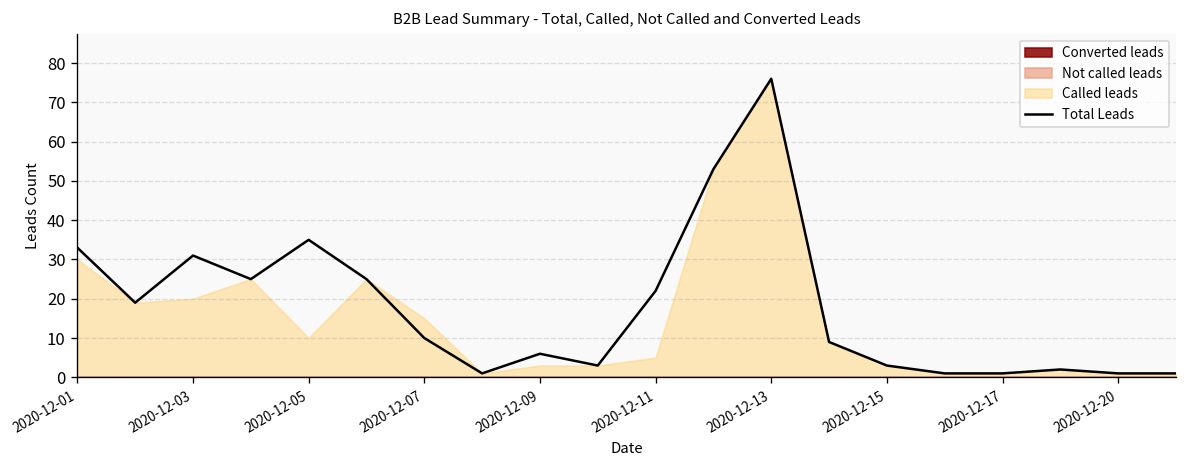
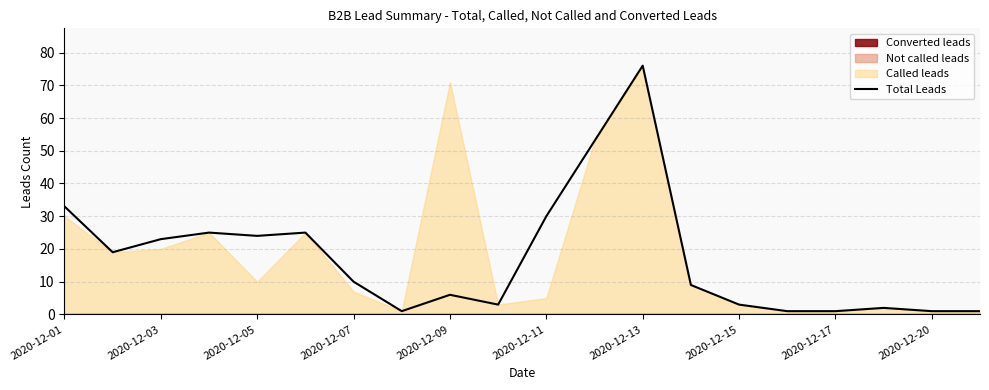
  {
    "Total Leads": {
      "2020-12-01": 33,
-     "2020-12-03": 31,
-     "2020-12-05": 35,
+     "2020-12-03": 23,
+     "2020-12-05": 24,
      "2020-12-07": 10,
      "2020-12-09": 6,
-     "2020-12-11": 22
+     "2020-12-11": 30
    },
    "Not called leads": {
      "2020-12-01": 0,
      "2020-12-03": 0,
      "2020-12-05": 0,
      "2020-12-07": 0,
      "2020-12-09": 0,
      "2020-12-11": 0,
      "2020-12-13": 0,
      "2020-12-15": 0,
      "2020-12-17": 0,
      "2020-12-20": 0
    },
    "Called leads": {
      "2020-12-01": 30,
      "2020-12-03": 20,
      "2020-12-05": 10,
-     "2020-12-07": 15,
-     "2020-12-09": 3,
+     "2020-12-07": 7,
+     "2020-12-09": 71,
      "2020-12-11": 5
    }
  }
